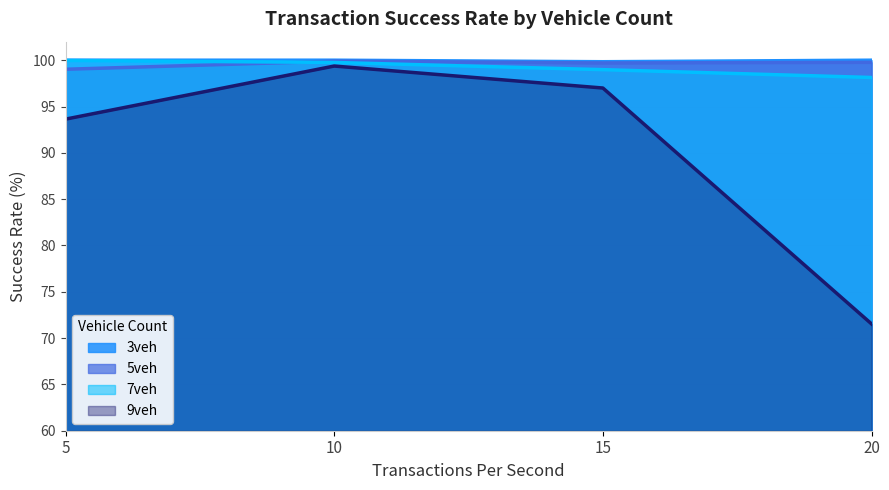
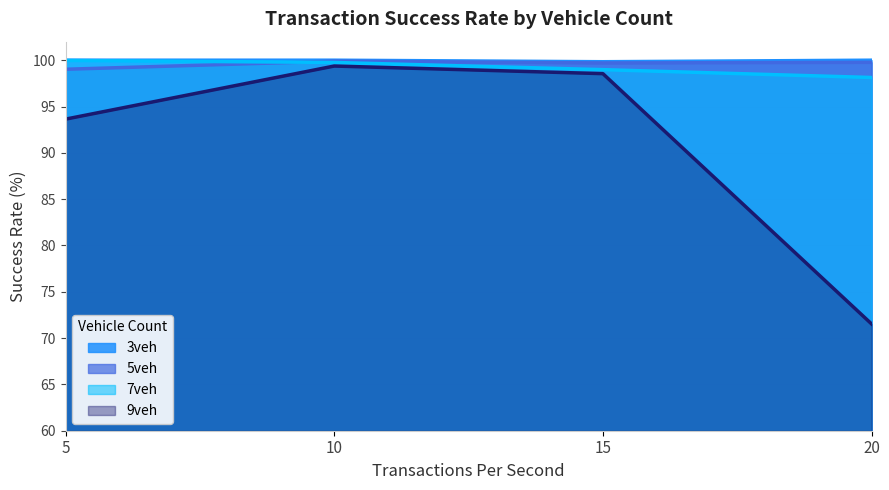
  {
    "5veh": {
      "5": 99
    },
    "9veh": {
      "5": 94,
      "10": 99,
-     "15": 97,
+     "15": 99,
      "20": 72
    }
  }
